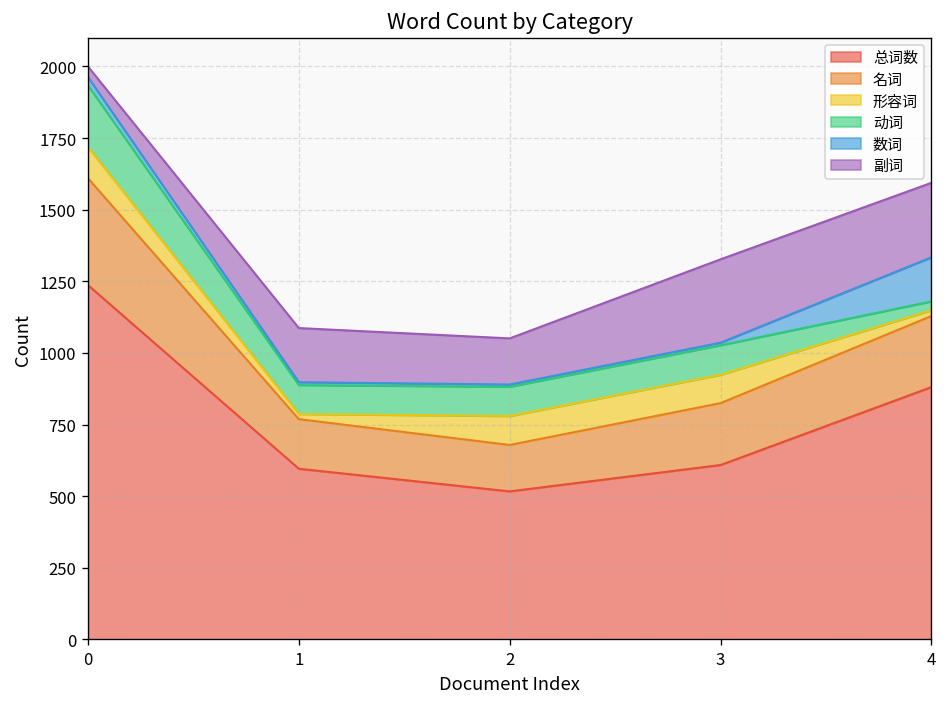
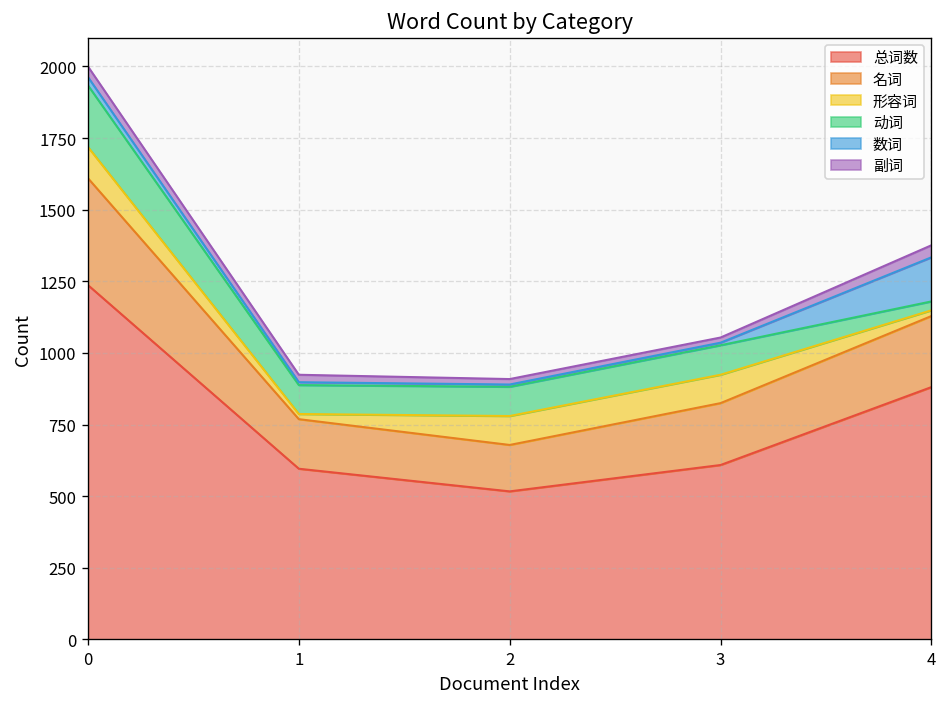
  {
    "形容词": {
      "0": 110,
      "1": 20,
      "2": 100,
      "3": 100,
      "4": 20
    },
    "动词": {
      "0": 220,
      "4": 30
    },
    "数词": {
      "0": 30,
      "4": 150
    },
    "副词": {
      "0": 40,
-     "1": 190,
-     "2": 160,
-     "3": 290,
-     "4": 260
+     "1": 30,
+     "2": 20,
+     "3": 20,
+     "4": 40
    }
  }
